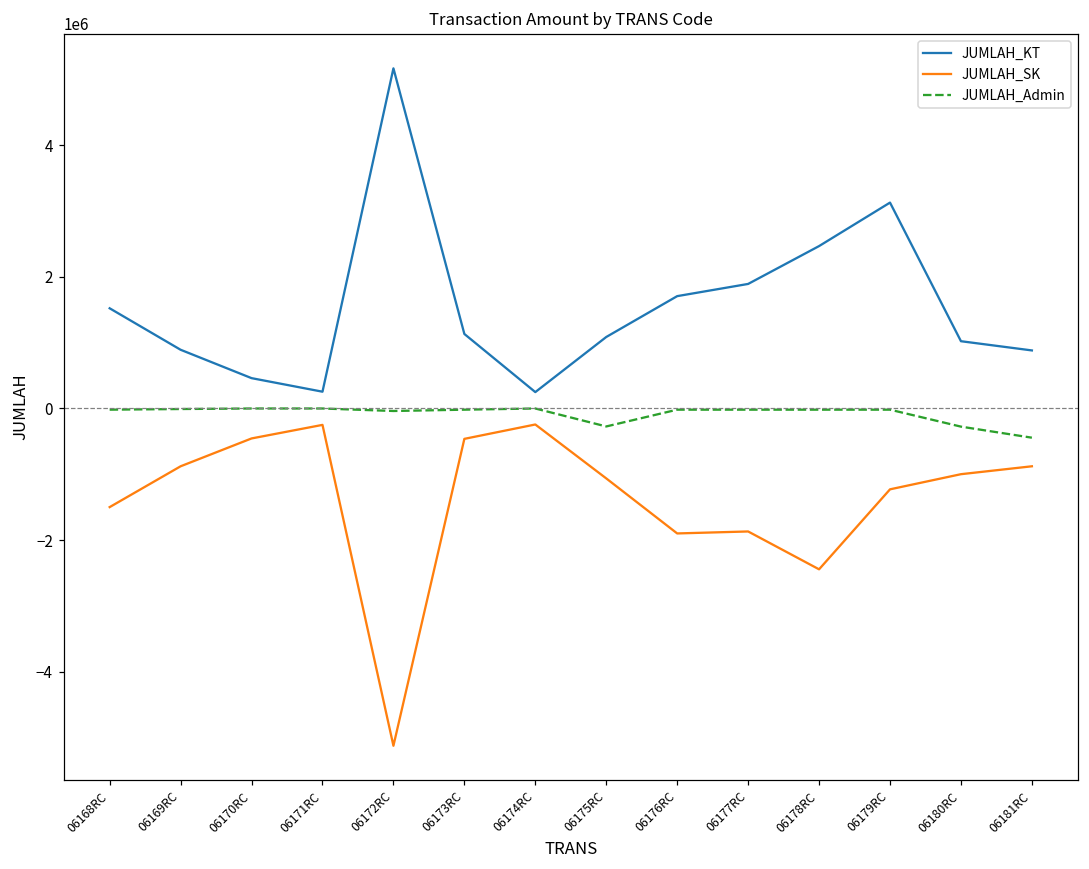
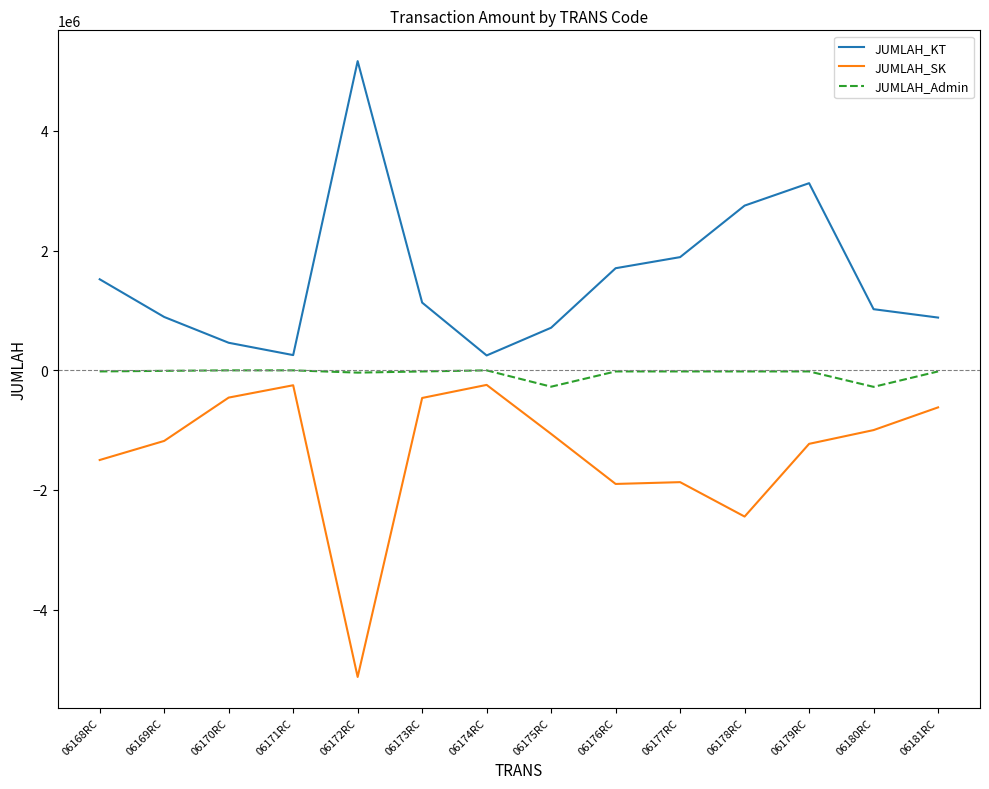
  {
    "JUMLAH_KT": {
      "06168RC": 1500000,
      "06169RC": 900000,
      "06170RC": 500000,
      "06171RC": 300000,
      "06172RC": 5200000,
      "06173RC": 1100000,
      "06174RC": 200000,
-     "06175RC": 1100000,
+     "06175RC": 700000,
      "06176RC": 1700000,
      "06177RC": 1900000,
-     "06178RC": 2500000,
+     "06178RC": 2800000,
      "06179RC": 3100000,
      "06180RC": 1000000,
      "06181RC": 900000
    },
    "JUMLAH_SK": {
      "06168RC": -1500000,
-     "06169RC": -900000,
+     "06169RC": -1200000,
      "06170RC": -500000,
      "06171RC": -300000,
      "06172RC": -5100000,
      "06173RC": -500000,
      "06174RC": -200000,
      "06175RC": -1100000,
      "06176RC": -1900000,
      "06177RC": -1900000,
      "06178RC": -2400000,
      "06179RC": -1200000,
      "06180RC": -1000000,
-     "06181RC": -900000
+     "06181RC": -600000
    },
    "JUMLAH_Admin": {
      "06168RC": 0,
      "06169RC": 0,
      "06170RC": 0,
      "06171RC": 0,
      "06172RC": 0,
      "06173RC": 0,
      "06174RC": 0,
      "06175RC": -300000,
      "06176RC": 0,
      "06177RC": 0,
      "06178RC": 0,
      "06179RC": 0,
      "06180RC": -300000,
-     "06181RC": -400000
+     "06181RC": 0
    }
  }
